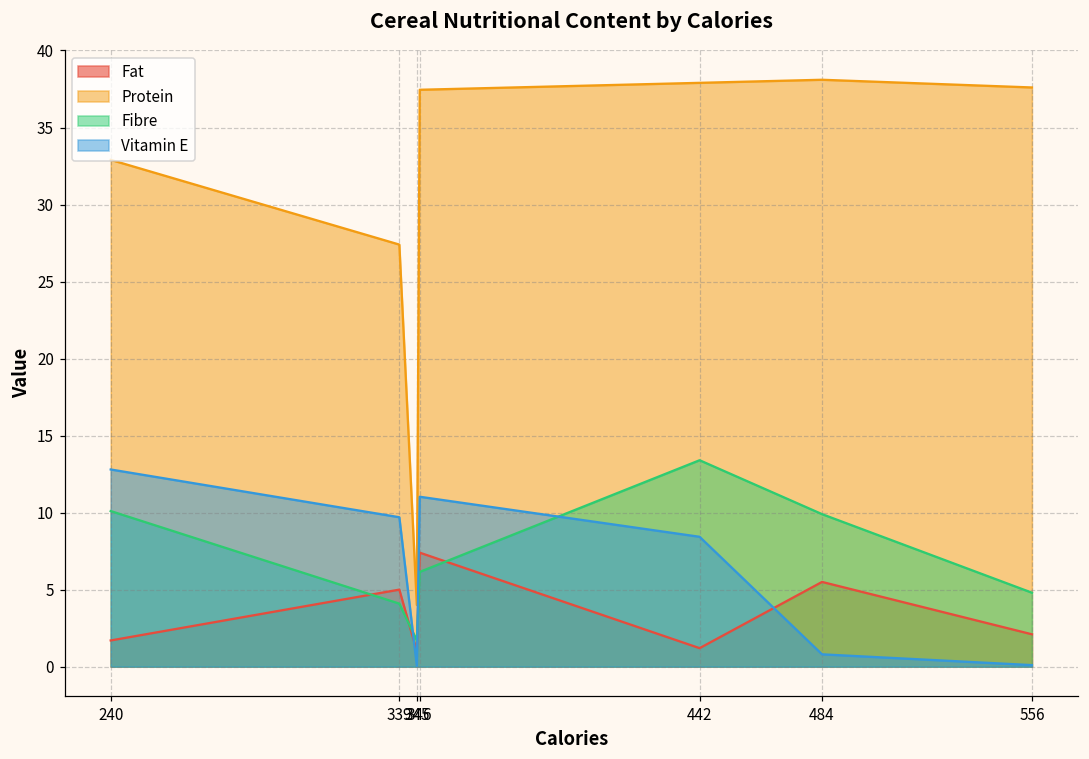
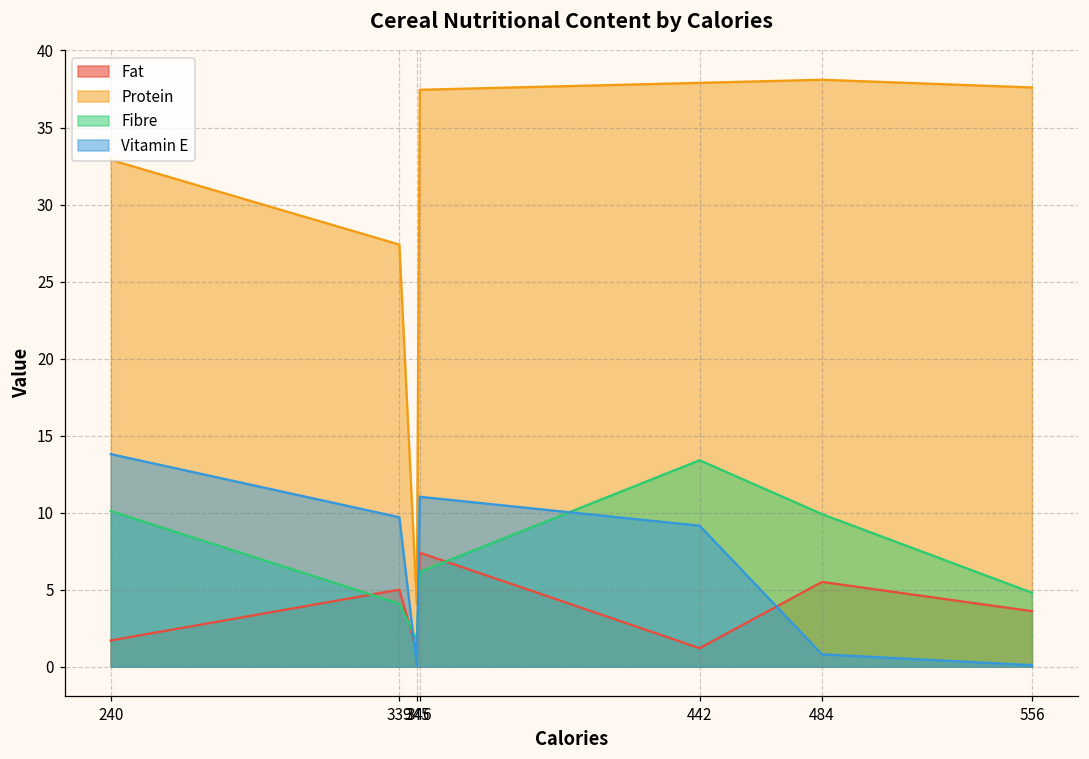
  {
    "Fat": {
      "240": 1.7,
      "442": 1.2,
      "484": 5.5,
-     "556": 2.1
+     "556": 3.6
    },
    "Protein": {
      "240": 32.9,
      "442": 37.9,
      "484": 38.1,
      "556": 37.6
    },
    "Fibre": {
      "240": 10.1,
      "442": 13.4,
      "484": 9.9,
      "556": 4.8
    },
    "Vitamin E": {
-     "240": 12.8,
-     "442": 8.4,
+     "240": 13.8,
+     "442": 9.2,
      "484": 0.8,
      "556": 0.1
    }
  }
